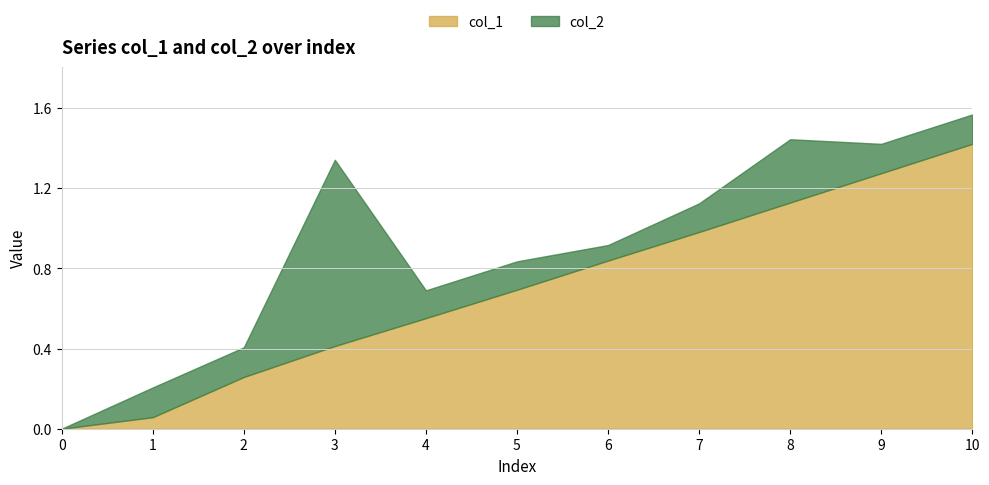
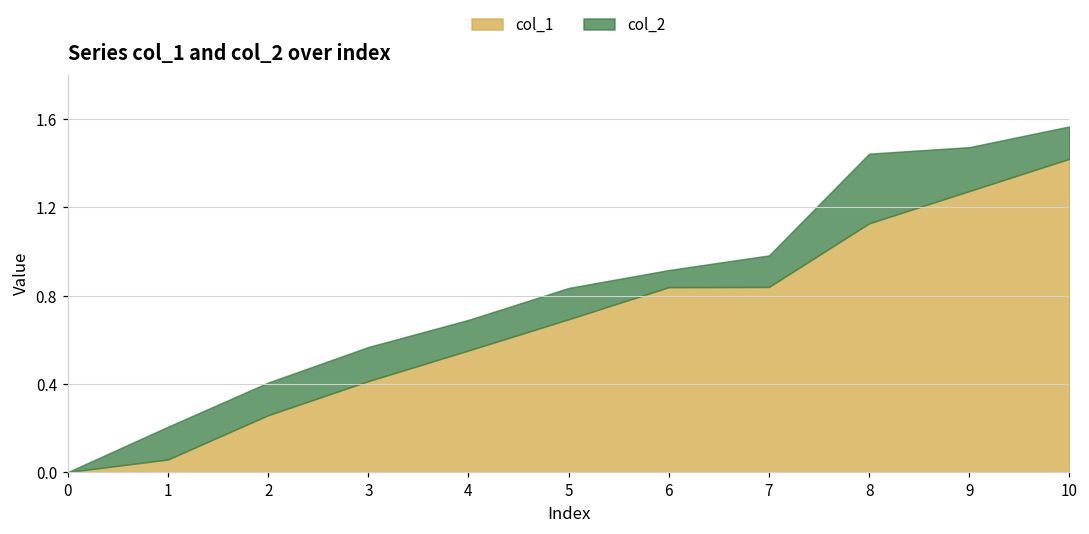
  {
    "col_1": {
      "1": 0.06,
      "2": 0.26,
      "3": 0.41,
      "4": 0.55,
      "5": 0.69,
      "6": 0.84,
-     "7": 0.98,
+     "7": 0.84,
      "8": 1.13,
      "9": 1.27,
      "10": 1.42
    },
    "col_2": {
      "1": 0.15,
      "2": 0.15,
-     "3": 0.93,
+     "3": 0.15,
      "4": 0.14,
      "5": 0.14,
      "6": 0.08,
      "7": 0.14,
      "8": 0.32,
-     "9": 0.15,
+     "9": 0.20,
      "10": 0.15
    }
  }
